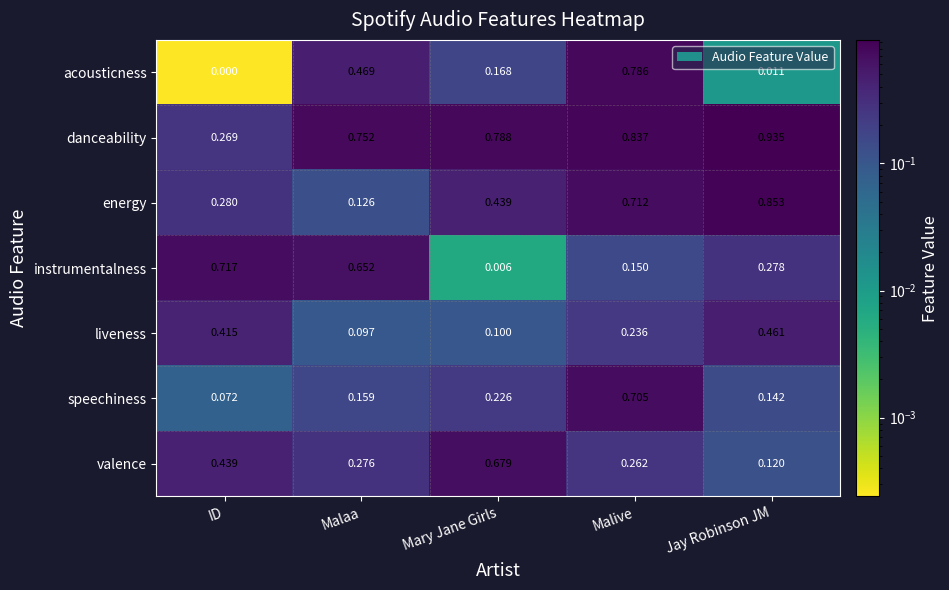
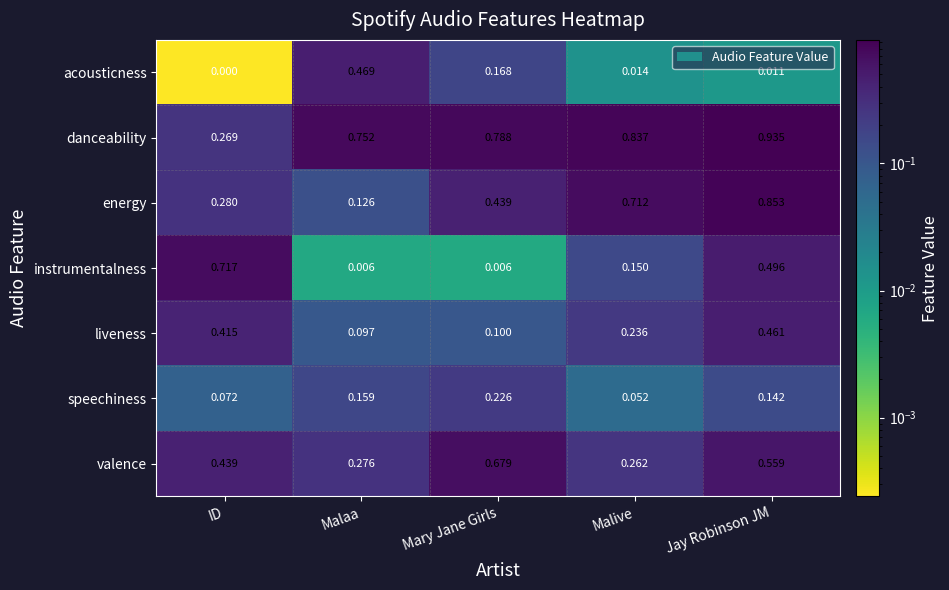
  {
    "acousticness": {
      "ID": 0.000,
      "Malaa": 0.469,
      "Mary Jane Girls": 0.168,
-     "Malive": 0.786
+     "Malive": 0.014
    },
    "danceability": {
      "ID": 0.269,
      "Malaa": 0.752,
      "Mary Jane Girls": 0.788,
      "Malive": 0.837,
      "Jay Robinson JM": 0.935
    },
    "energy": {
      "ID": 0.280,
      "Malaa": 0.126,
      "Mary Jane Girls": 0.439,
      "Malive": 0.712,
      "Jay Robinson JM": 0.853
    },
    "instrumentalness": {
      "ID": 0.717,
-     "Malaa": 0.652,
+     "Malaa": 0.006,
      "Mary Jane Girls": 0.006,
      "Malive": 0.150,
-     "Jay Robinson JM": 0.278
+     "Jay Robinson JM": 0.496
    },
    "liveness": {
      "ID": 0.415,
      "Malaa": 0.097,
      "Mary Jane Girls": 0.100,
      "Malive": 0.236,
      "Jay Robinson JM": 0.461
    },
    "speechiness": {
      "ID": 0.072,
      "Malaa": 0.159,
      "Mary Jane Girls": 0.226,
-     "Malive": 0.705,
+     "Malive": 0.052,
      "Jay Robinson JM": 0.142
    },
    "valence": {
      "ID": 0.439,
      "Malaa": 0.276,
      "Mary Jane Girls": 0.679,
      "Malive": 0.262,
-     "Jay Robinson JM": 0.120
+     "Jay Robinson JM": 0.559
    }
  }
